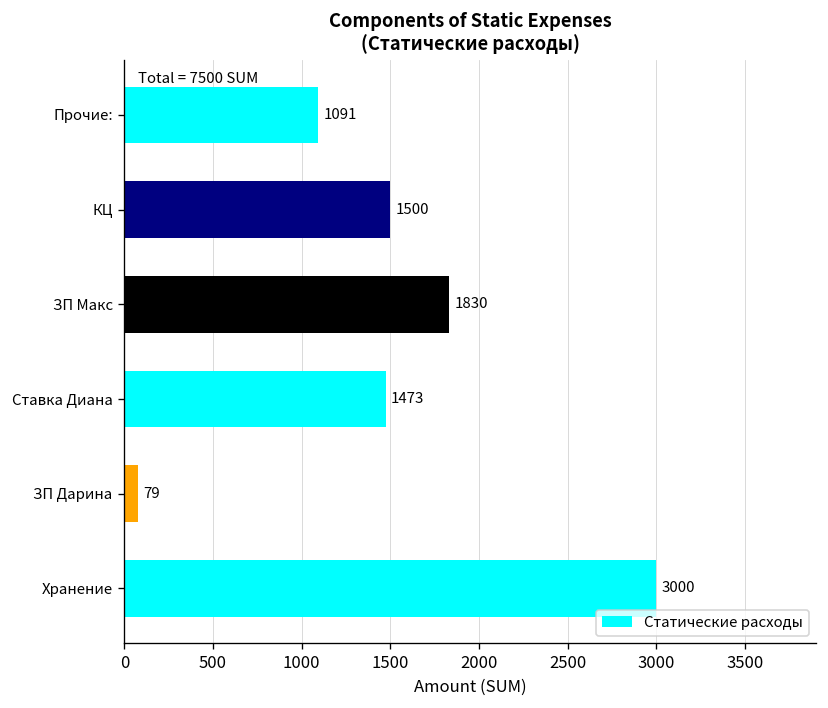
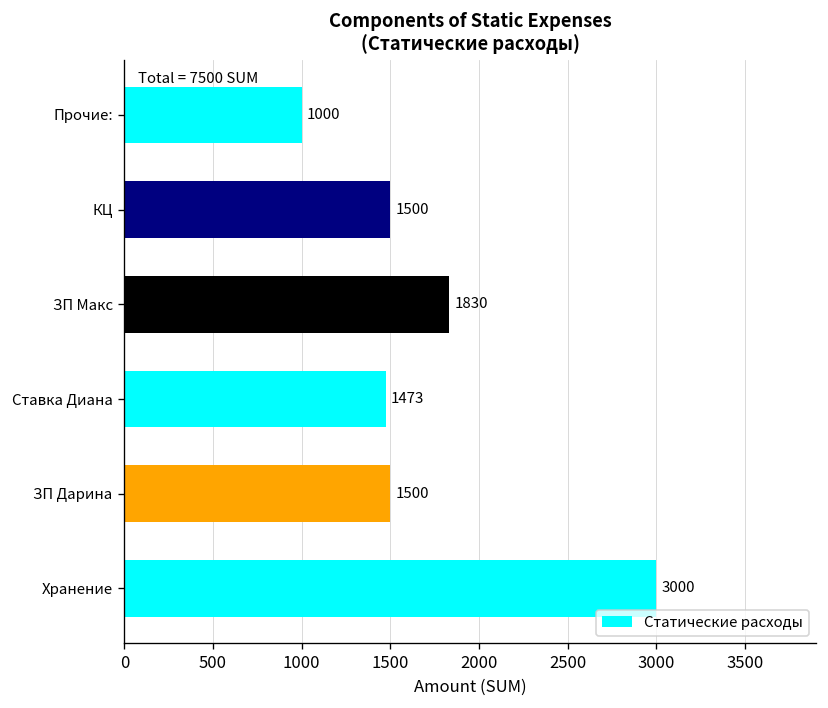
  {
-   "Прочие:": 1091,
+   "Прочие:": 1000,
    "КЦ": 1500,
    "ЗП Макс": 1830,
    "Ставка Диана": 1473,
-   "ЗП Дарина": 79,
+   "ЗП Дарина": 1500,
    "Хранение": 3000
  }
